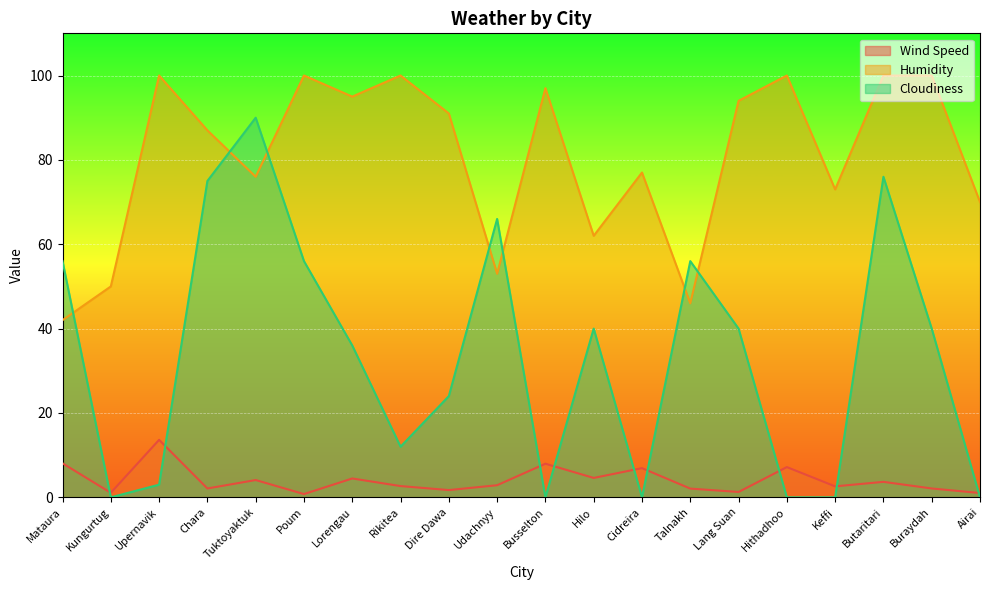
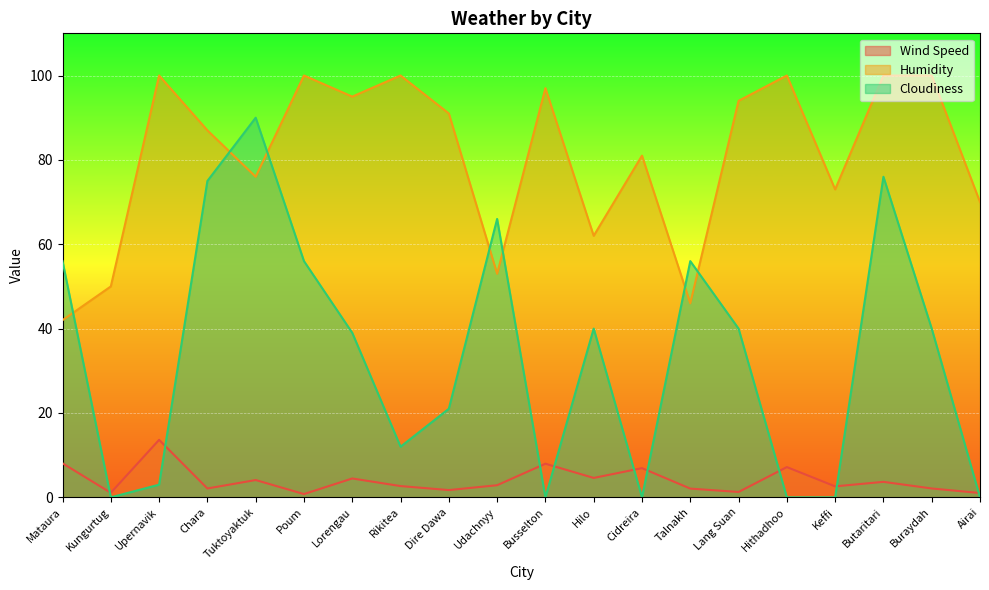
  {
    "Wind Speed": {
      "Mataura": 8,
      "Kungurtug": 1,
      "Upernavik": 14,
      "Chara": 2,
      "Tuktoyaktuk": 4,
      "Poum": 1,
      "Lorengau": 4,
      "Rikitea": 3,
      "Dire Dawa": 2,
      "Udachnyy": 3,
      "Busselton": 8,
      "Hilo": 5,
      "Cidreira": 7,
      "Talnakh": 2,
      "Lang Suan": 1,
      "Hithadhoo": 7,
      "Keffi": 3,
      "Butaritari": 4,
      "Buraydah": 2,
      "Airai": 1
    },
    "Humidity": {
      "Mataura": 42,
      "Kungurtug": 50,
      "Upernavik": 100,
      "Chara": 87,
      "Tuktoyaktuk": 76,
      "Poum": 100,
      "Lorengau": 95,
      "Rikitea": 100,
      "Dire Dawa": 91,
      "Udachnyy": 53,
      "Busselton": 97,
      "Hilo": 62,
-     "Cidreira": 77,
+     "Cidreira": 81,
      "Talnakh": 46,
      "Lang Suan": 94,
      "Hithadhoo": 100,
      "Keffi": 73,
      "Airai": 70
    },
    "Cloudiness": {
      "Mataura": 56,
      "Kungurtug": 0,
      "Upernavik": 3,
      "Chara": 75,
      "Tuktoyaktuk": 90,
      "Poum": 56,
-     "Lorengau": 36,
+     "Lorengau": 39,
      "Rikitea": 12,
-     "Dire Dawa": 24,
+     "Dire Dawa": 21,
      "Udachnyy": 66,
      "Busselton": 0,
      "Hilo": 40,
      "Cidreira": 0,
      "Talnakh": 56,
      "Lang Suan": 40,
      "Hithadhoo": 0,
      "Keffi": 0,
      "Butaritari": 76,
      "Buraydah": 40,
      "Airai": 0
    }
  }
